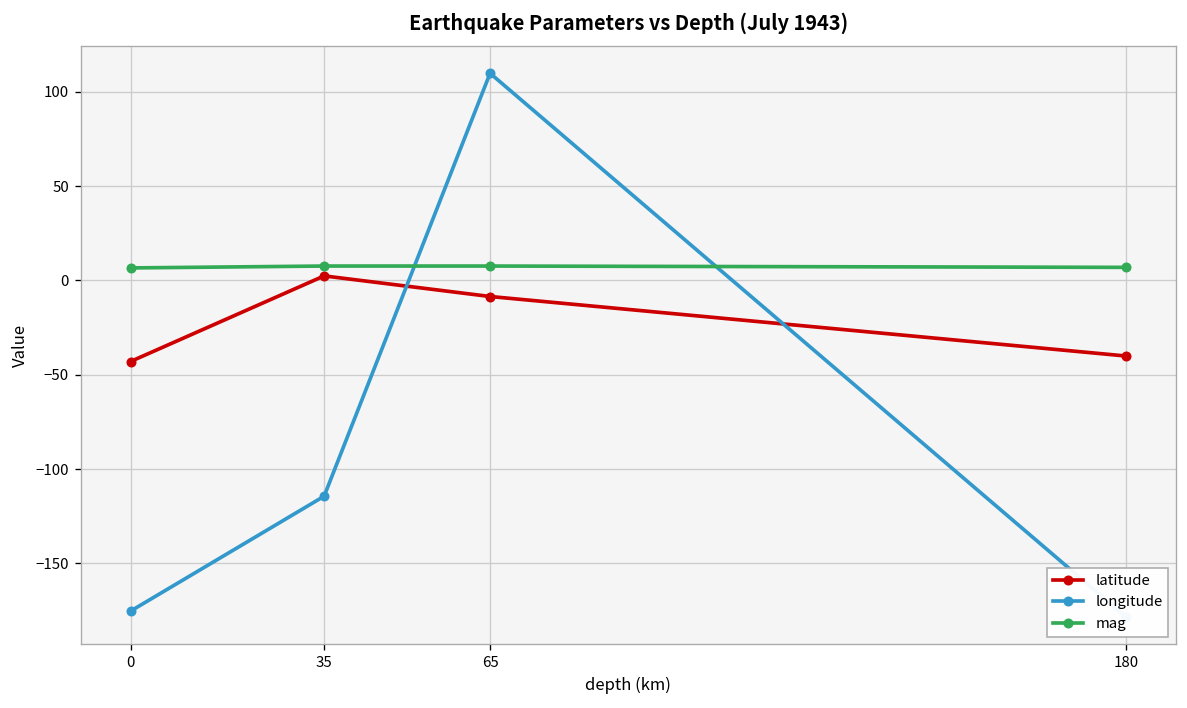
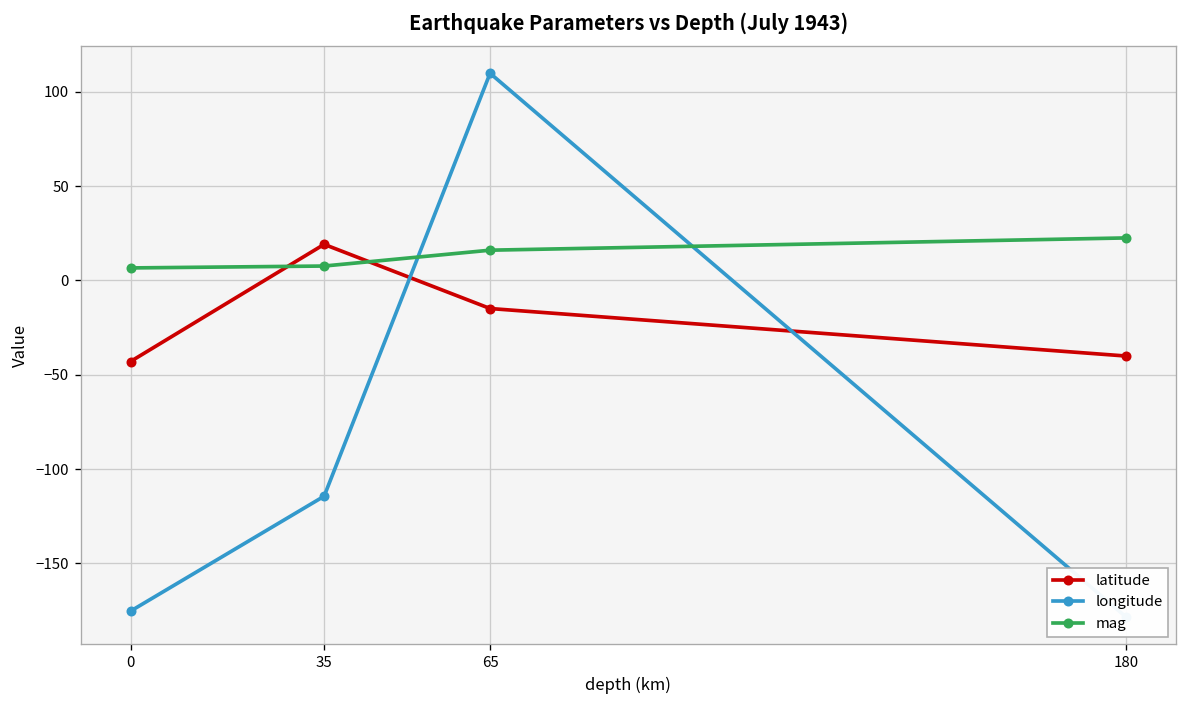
  {
    "latitude": {
      "0": -43,
-     "35": 2,
-     "65": -9,
+     "35": 19,
+     "65": -15,
      "180": -40
    },
    "longitude": {
      "0": -175,
      "35": -114,
      "65": 110
    },
    "mag": {
      "0": 7,
      "35": 8,
-     "65": 8,
-     "180": 7
+     "65": 16,
+     "180": 23
    }
  }
